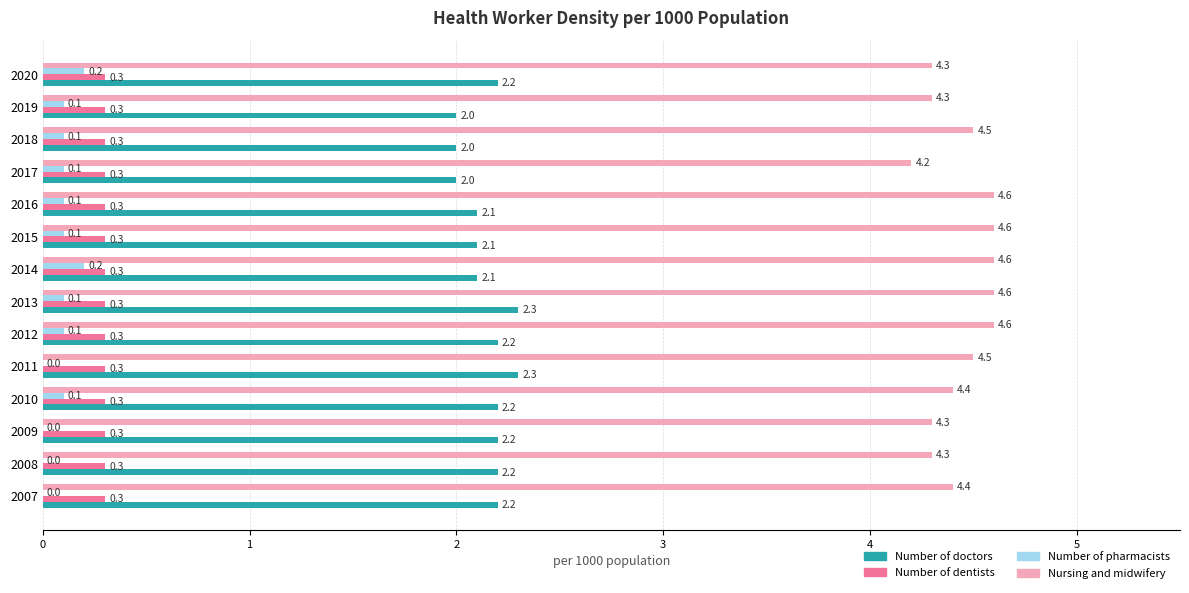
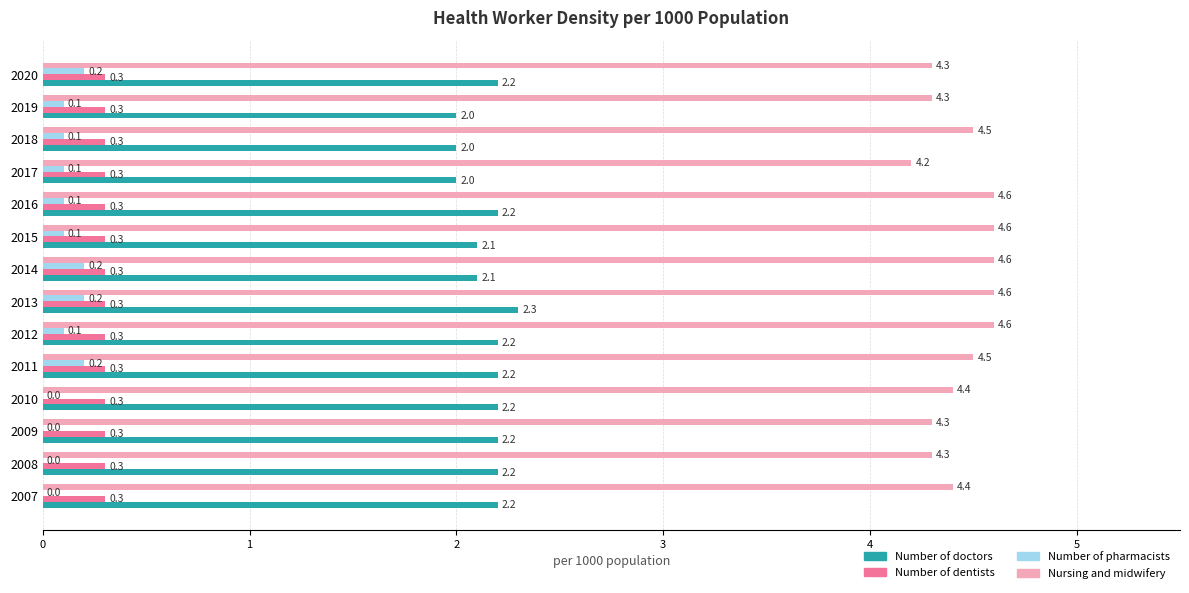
  {
    "Number of doctors": {
      "2020": 2.2,
      "2019": 2.0,
      "2018": 2.0,
      "2017": 2.0,
-     "2016": 2.1,
+     "2016": 2.2,
      "2015": 2.1,
      "2014": 2.1,
      "2013": 2.3,
      "2012": 2.2,
-     "2011": 2.3,
+     "2011": 2.2,
      "2010": 2.2,
      "2009": 2.2,
      "2008": 2.2,
      "2007": 2.2
    },
    "Number of dentists": {
      "2020": 0.3,
      "2019": 0.3,
      "2018": 0.3,
      "2017": 0.3,
      "2016": 0.3,
      "2015": 0.3,
      "2014": 0.3,
      "2013": 0.3,
      "2012": 0.3,
      "2011": 0.3,
      "2010": 0.3,
      "2009": 0.3,
      "2008": 0.3,
      "2007": 0.3
    },
    "Number of pharmacists": {
      "2020": 0.2,
      "2019": 0.1,
      "2018": 0.1,
      "2017": 0.1,
      "2016": 0.1,
      "2015": 0.1,
      "2014": 0.2,
-     "2013": 0.1,
+     "2013": 0.2,
      "2012": 0.1,
-     "2011": 0.0,
-     "2010": 0.1,
+     "2011": 0.2,
+     "2010": 0.0,
      "2009": 0.0,
      "2008": 0.0,
      "2007": 0.0
    },
    "Nursing and midwifery": {
      "2020": 4.3,
      "2019": 4.3,
      "2018": 4.5,
      "2017": 4.2,
      "2016": 4.6,
      "2015": 4.6,
      "2014": 4.6,
      "2013": 4.6,
      "2012": 4.6,
      "2011": 4.5,
      "2010": 4.4,
      "2009": 4.3,
      "2008": 4.3,
      "2007": 4.4
    }
  }
